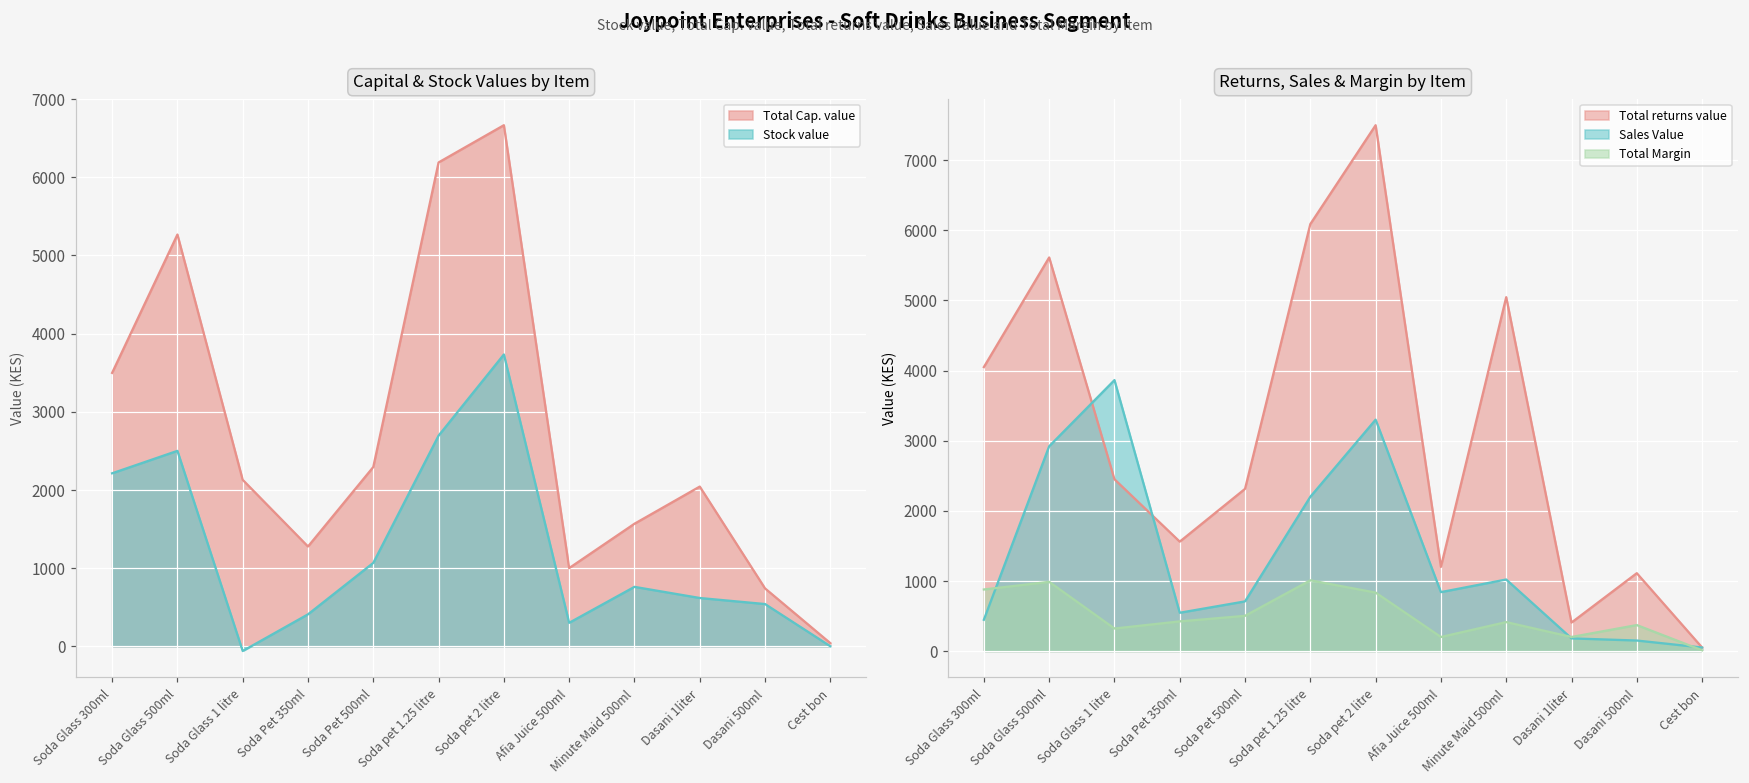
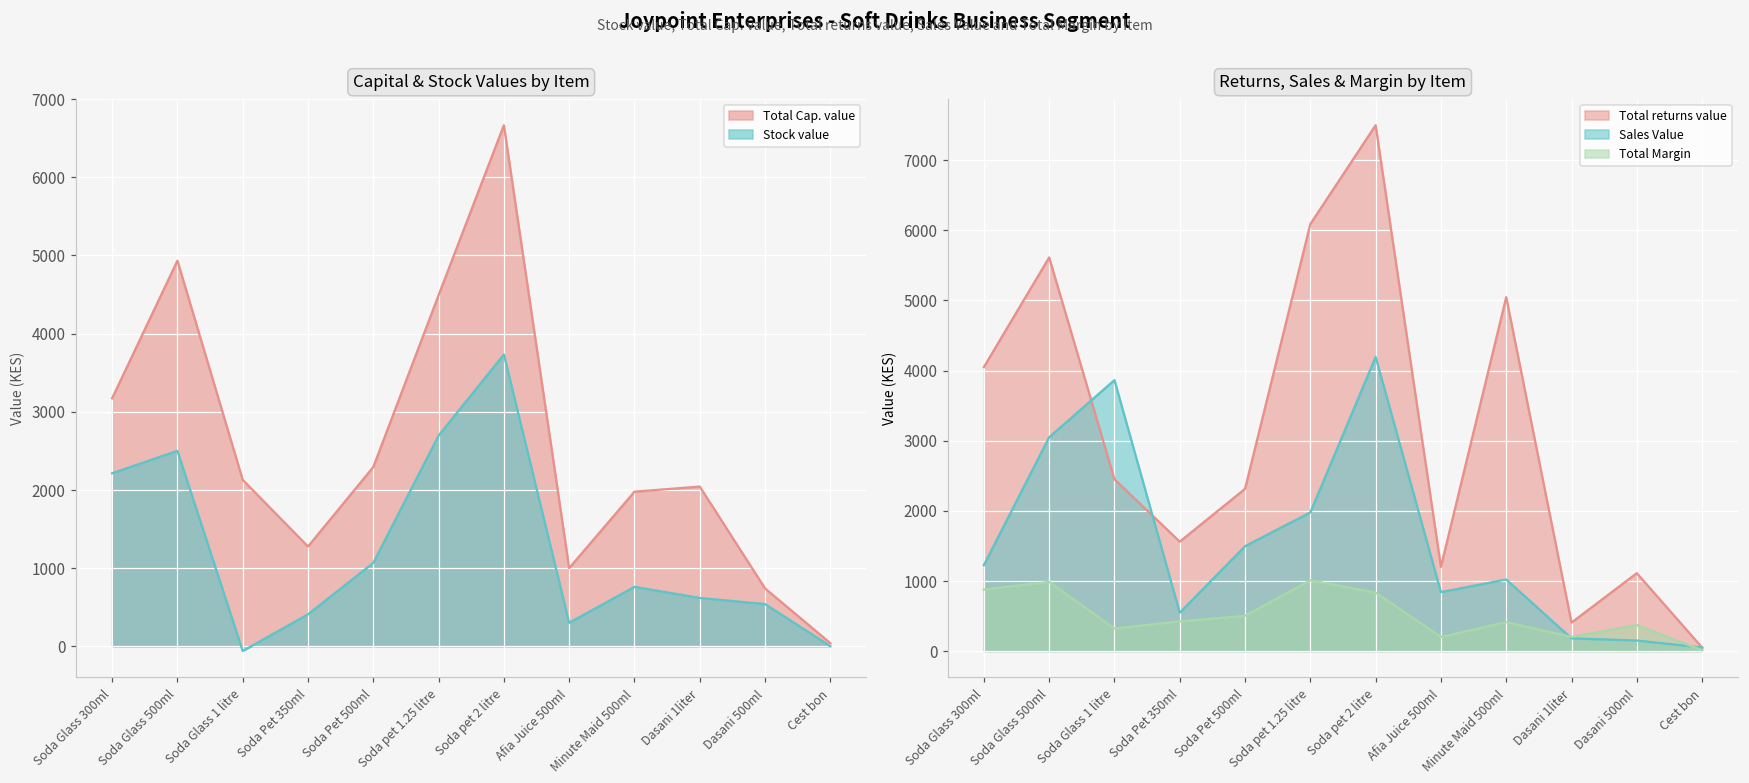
  {
    "Capital & Stock Values by Item": {
      "Total Cap. value": {
-       "Soda Glass 300ml": 3500,
-       "Soda Glass 500ml": 5300,
+       "Soda Glass 300ml": 3200,
+       "Soda Glass 500ml": 4900,
        "Soda Glass 1 litre": 2100,
        "Soda Pet 350ml": 1300,
        "Soda Pet 500ml": 2300,
-       "Soda pet 1.25 litre": 6200,
+       "Soda pet 1.25 litre": 4500,
        "Soda pet 2 litre": 6700,
        "Afia Juice 500ml": 1000,
-       "Minute Maid 500ml": 1600,
+       "Minute Maid 500ml": 2000,
        "Dasani 1liter": 2000,
        "Dasani 500ml": 700,
        "Cest bon": 0
      }
    },
    "Returns, Sales & Margin by Item": {
      "Total returns value": {
        "Soda Glass 300ml": 4100,
        "Soda Glass 500ml": 5600,
        "Soda Glass 1 litre": 2500,
        "Soda Pet 350ml": 1600,
        "Soda Pet 500ml": 2300,
        "Soda pet 1.25 litre": 6100,
        "Soda pet 2 litre": 7500,
        "Afia Juice 500ml": 1200,
        "Minute Maid 500ml": 5000,
        "Dasani 1liter": 400,
        "Dasani 500ml": 1100
      },
      "Sales Value": {
-       "Soda Glass 300ml": 400,
-       "Soda Glass 500ml": 2900,
+       "Soda Glass 300ml": 1200,
+       "Soda Glass 500ml": 3000,
        "Soda Glass 1 litre": 3900,
        "Soda Pet 350ml": 500,
-       "Soda Pet 500ml": 700,
-       "Soda pet 1.25 litre": 2200,
-       "Soda pet 2 litre": 3300,
+       "Soda Pet 500ml": 1500,
+       "Soda pet 1.25 litre": 2000,
+       "Soda pet 2 litre": 4200,
        "Afia Juice 500ml": 800,
        "Minute Maid 500ml": 1000,
        "Dasani 500ml": 100
      },
      "Total Margin": {
        "Soda Glass 300ml": 900,
        "Soda Glass 500ml": 1000,
        "Soda Glass 1 litre": 300,
        "Soda Pet 350ml": 400,
        "Soda Pet 500ml": 500,
        "Soda pet 1.25 litre": 1000,
        "Soda pet 2 litre": 800,
        "Afia Juice 500ml": 200,
        "Minute Maid 500ml": 400,
        "Dasani 500ml": 400
      }
    }
  }
